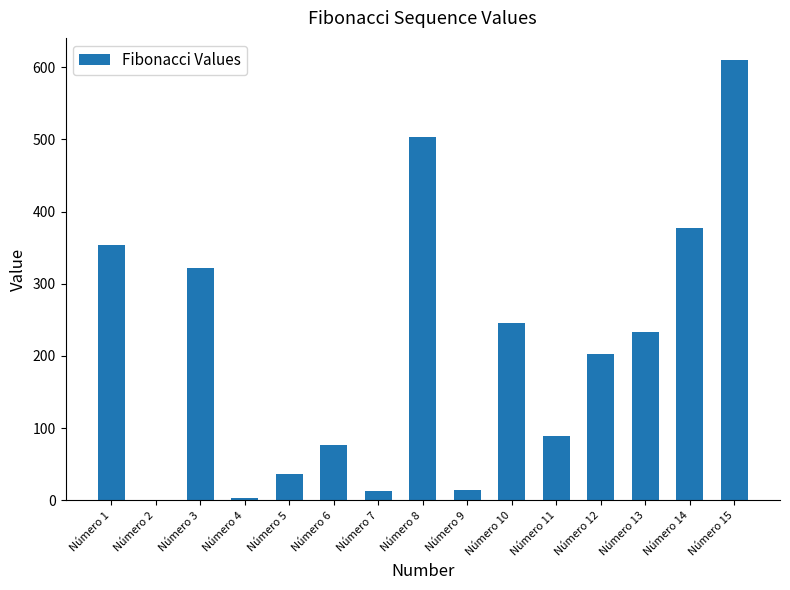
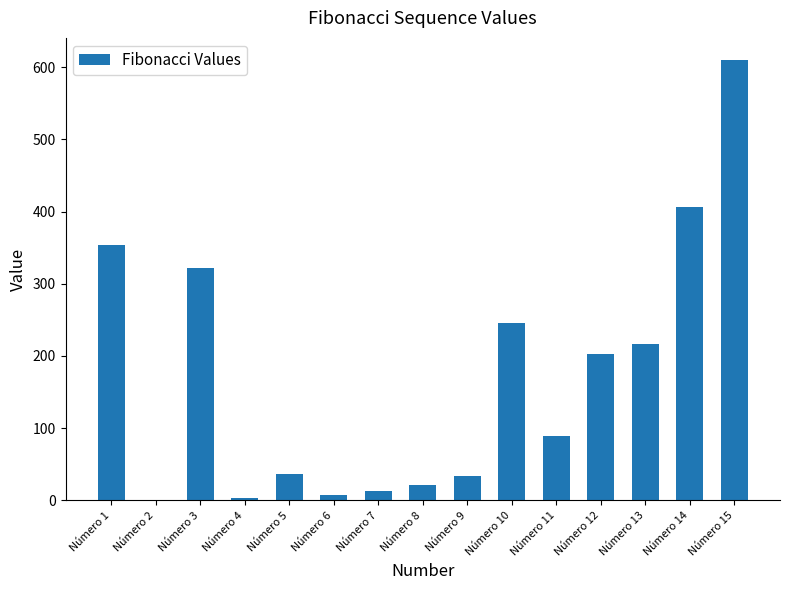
  {
    "Número 1": 350,
    "Número 3": 320,
    "Número 5": 40,
-   "Número 6": 80,
+   "Número 6": 10,
    "Número 7": 10,
-   "Número 8": 500,
-   "Número 9": 10,
+   "Número 8": 20,
+   "Número 9": 30,
    "Número 10": 250,
    "Número 11": 90,
    "Número 12": 200,
-   "Número 13": 230,
-   "Número 14": 380,
+   "Número 13": 220,
+   "Número 14": 410,
    "Número 15": 610
  }
